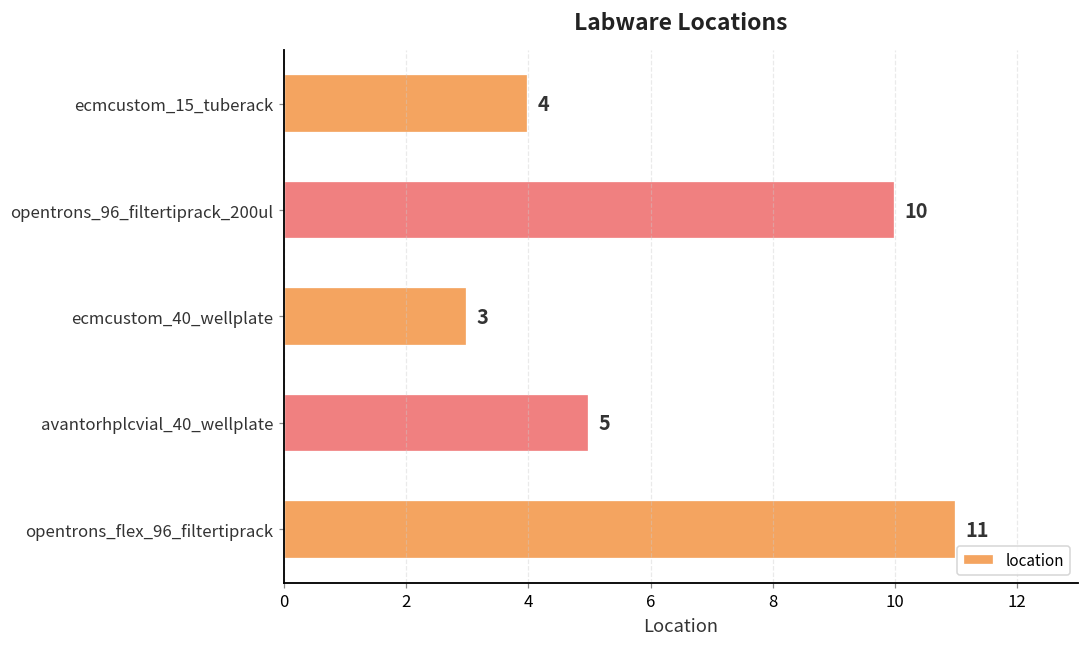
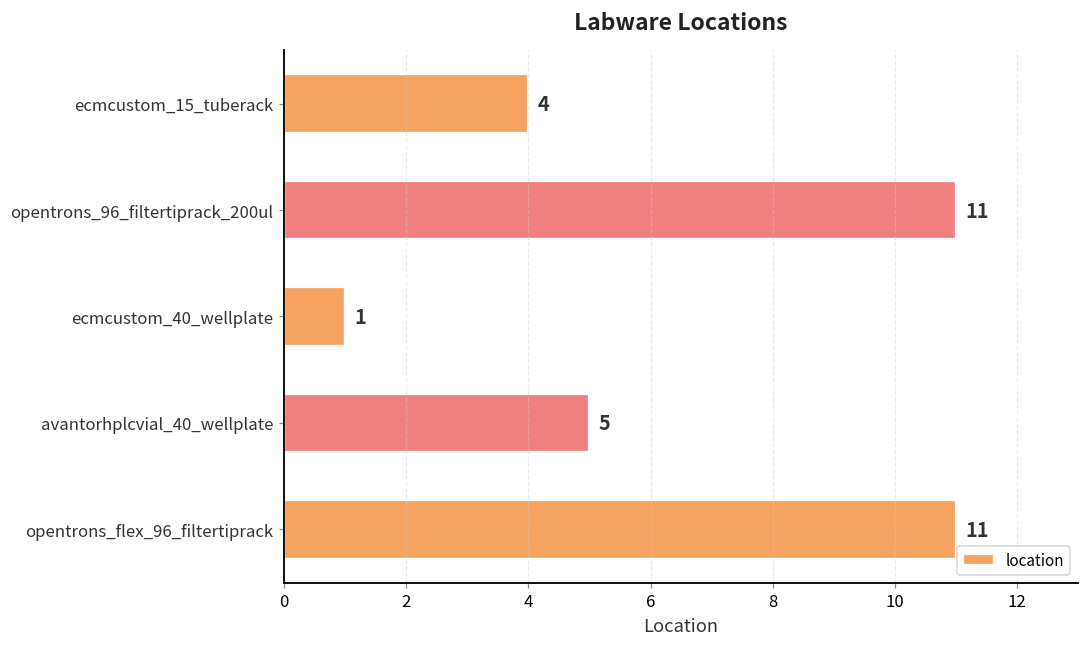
  {
    "ecmcustom_15_tuberack": 4,
-   "opentrons_96_filtertiprack_200ul": 10,
-   "ecmcustom_40_wellplate": 3,
+   "opentrons_96_filtertiprack_200ul": 11,
+   "ecmcustom_40_wellplate": 1,
    "avantorhplcvial_40_wellplate": 5,
    "opentrons_flex_96_filtertiprack": 11
  }
